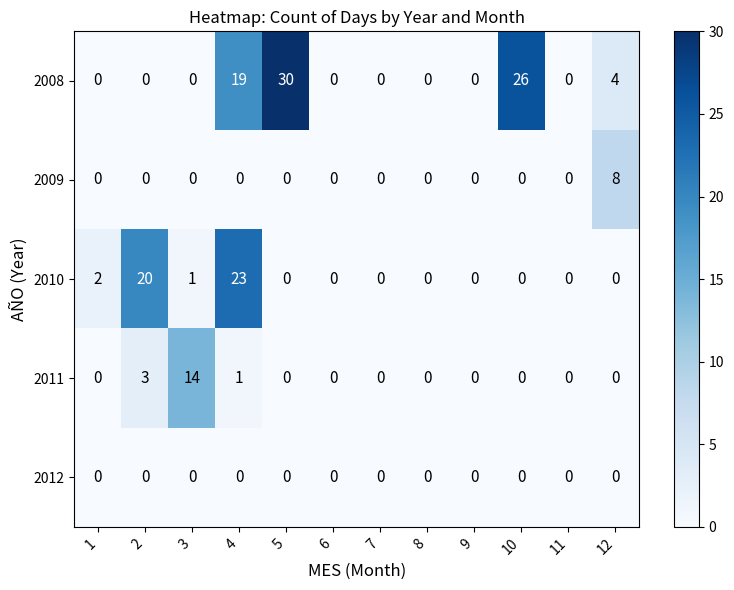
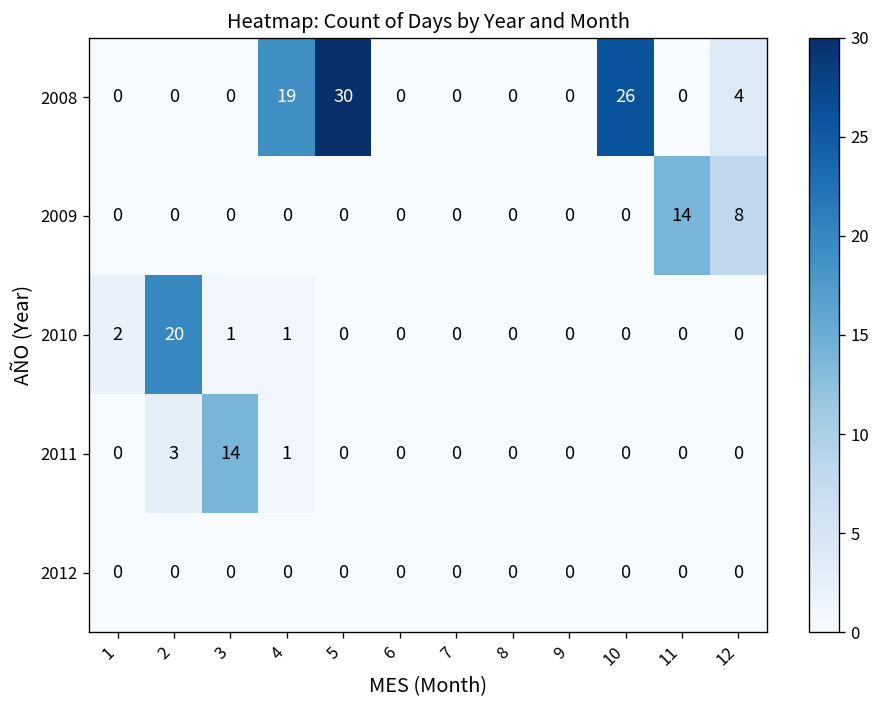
  {
    "2008": {
      "1": 0,
      "2": 0,
      "3": 0,
      "4": 19,
      "5": 30,
      "6": 0,
      "7": 0,
      "8": 0,
      "9": 0,
      "10": 26,
      "11": 0,
      "12": 4
    },
    "2009": {
      "1": 0,
      "2": 0,
      "3": 0,
      "4": 0,
      "5": 0,
      "6": 0,
      "7": 0,
      "8": 0,
      "9": 0,
      "10": 0,
-     "11": 0,
+     "11": 14,
      "12": 8
    },
    "2010": {
      "1": 2,
      "2": 20,
      "3": 1,
-     "4": 23,
+     "4": 1,
      "5": 0,
      "6": 0,
      "7": 0,
      "8": 0,
      "9": 0,
      "10": 0,
      "11": 0,
      "12": 0
    },
    "2011": {
      "1": 0,
      "2": 3,
      "3": 14,
      "4": 1,
      "5": 0,
      "6": 0,
      "7": 0,
      "8": 0,
      "9": 0,
      "10": 0,
      "11": 0,
      "12": 0
    },
    "2012": {
      "1": 0,
      "2": 0,
      "3": 0,
      "4": 0,
      "5": 0,
      "6": 0,
      "7": 0,
      "8": 0,
      "9": 0,
      "10": 0,
      "11": 0,
      "12": 0
    }
  }
